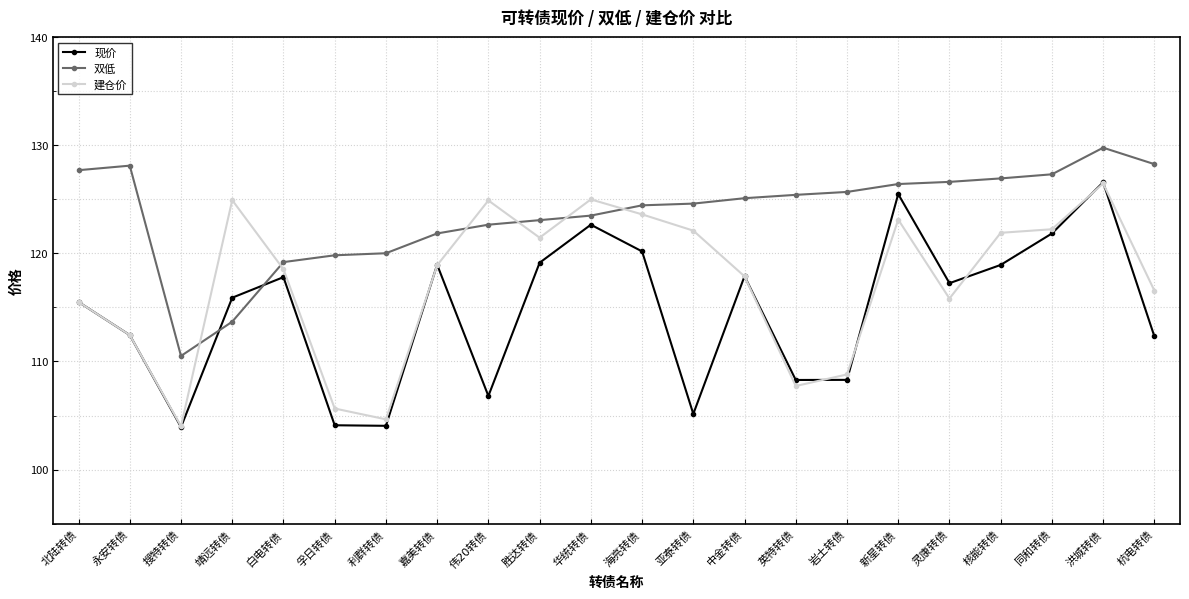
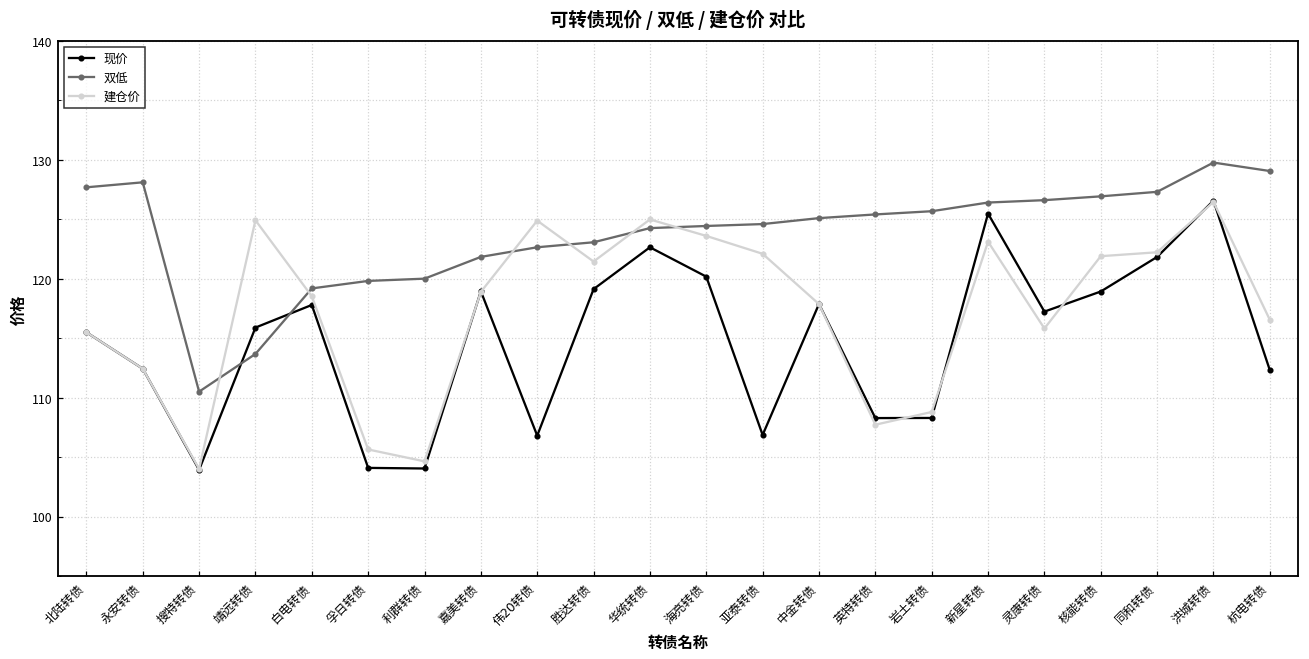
  {
    "现价": {
      "靖远转债": 115.9,
      "白电转债": 117.8,
      "孚日转债": 104.1,
      "利群转债": 104.1,
      "伟20转债": 106.8,
      "胜达转债": 119.1,
      "华统转债": 122.6,
      "海亮转债": 120.2,
-     "亚泰转债": 105.2,
+     "亚泰转债": 106.9,
      "英特转债": 108.3,
      "岩土转债": 108.3,
      "新星转债": 125.5,
      "灵康转债": 117.2,
      "核能转债": 118.9,
      "同和转债": 121.8,
      "杭电转债": 112.3
    },
    "双低": {
      "北陆转债": 127.7,
      "永安转债": 128.1,
      "搜特转债": 110.5,
      "靖远转债": 113.7,
      "白电转债": 119.2,
      "孚日转债": 119.8,
      "利群转债": 120.0,
      "嘉美转债": 121.8,
      "伟20转债": 122.7,
      "胜达转债": 123.1,
-     "华统转债": 123.5,
+     "华统转债": 124.3,
      "海亮转债": 124.4,
      "亚泰转债": 124.6,
      "中金转债": 125.1,
      "英特转债": 125.4,
      "岩土转债": 125.7,
      "新星转债": 126.4,
      "灵康转债": 126.6,
      "核能转债": 126.9,
      "同和转债": 127.3,
      "洪城转债": 129.8,
-     "杭电转债": 128.3
+     "杭电转债": 129.1
    },
    "建仓价": {
      "靖远转债": 124.9,
      "白电转债": 118.5,
      "孚日转债": 105.7,
      "利群转债": 104.7,
      "伟20转债": 124.9,
      "胜达转债": 121.5,
      "华统转债": 125.0,
      "海亮转债": 123.6,
      "亚泰转债": 122.1,
      "英特转债": 107.7,
      "岩土转债": 108.8,
      "新星转债": 123.1,
      "灵康转债": 115.8,
      "核能转债": 121.9,
      "同和转债": 122.2,
      "杭电转债": 116.6
    }
  }
